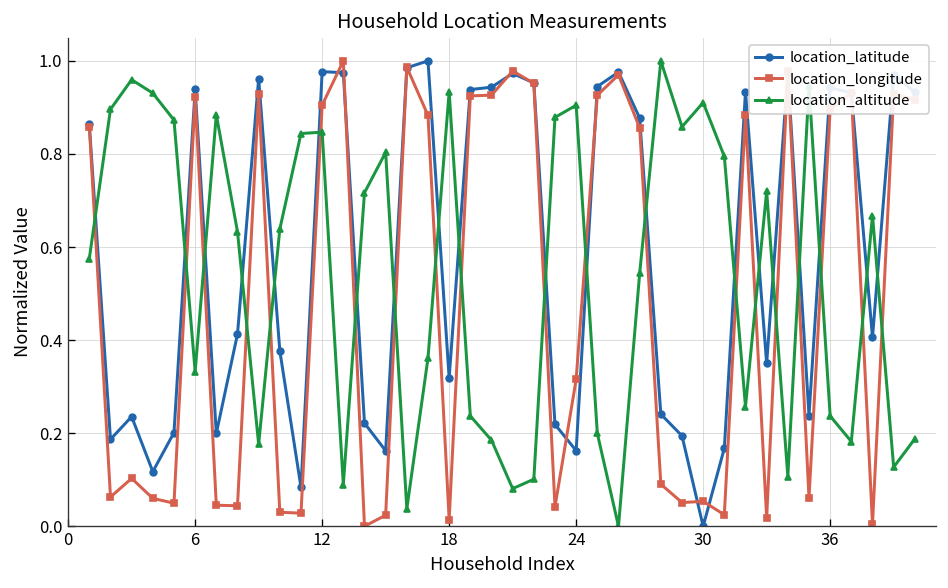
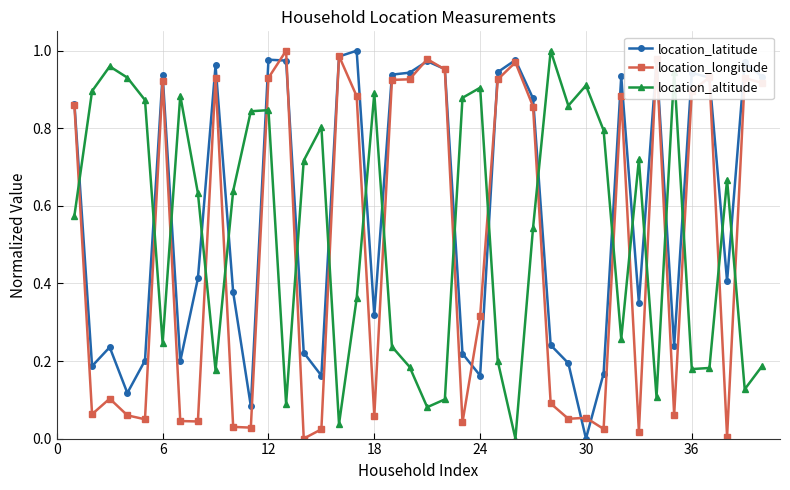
  {
    "location_latitude": {
      "6": 0.94,
      "12": 0.98,
      "18": 0.32,
      "24": 0.16,
      "30": 0.00
    },
    "location_longitude": {
      "6": 0.92,
-     "12": 0.90,
-     "18": 0.01,
+     "12": 0.93,
+     "18": 0.06,
      "24": 0.32,
      "30": 0.05
    },
    "location_altitude": {
-     "6": 0.33,
+     "6": 0.25,
      "12": 0.85,
-     "18": 0.93,
+     "18": 0.89,
      "24": 0.90,
      "30": 0.91,
-     "36": 0.24
+     "36": 0.18
    }
  }
